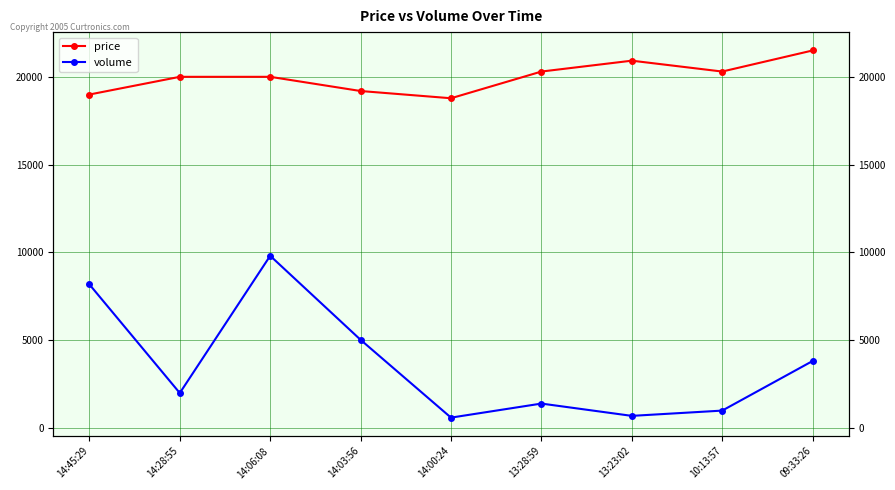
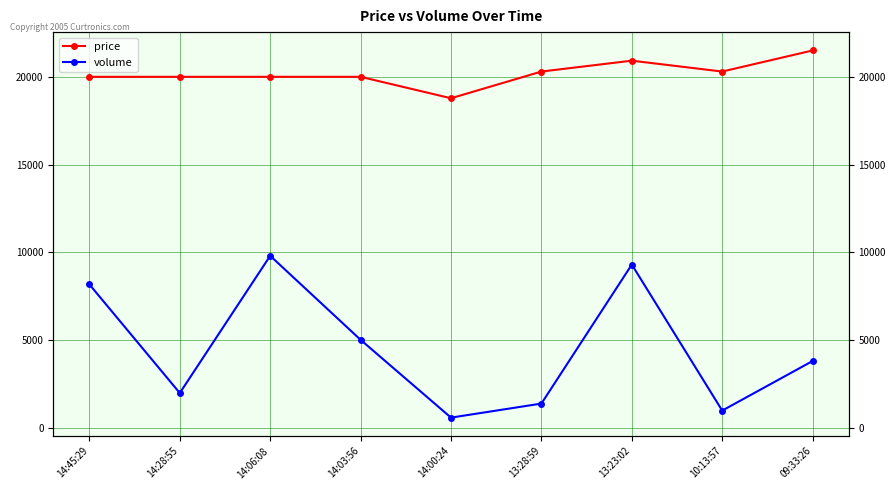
  {
    "price": {
-     "14:45:29": 19000,
+     "14:45:29": 20000,
      "14:28:55": 20000,
      "14:06:08": 20000,
-     "14:03:56": 19200,
+     "14:03:56": 20000,
      "14:00:24": 18800,
      "13:28:59": 20300,
      "13:23:02": 20900,
      "10:13:57": 20300,
      "09:33:26": 21500
    },
    "volume": {
      "14:45:29": 8200,
      "14:28:55": 2000,
      "14:06:08": 9800,
      "14:03:56": 5000,
      "14:00:24": 600,
      "13:28:59": 1400,
-     "13:23:02": 700,
+     "13:23:02": 9300,
      "10:13:57": 1000,
      "09:33:26": 3800
    }
  }
